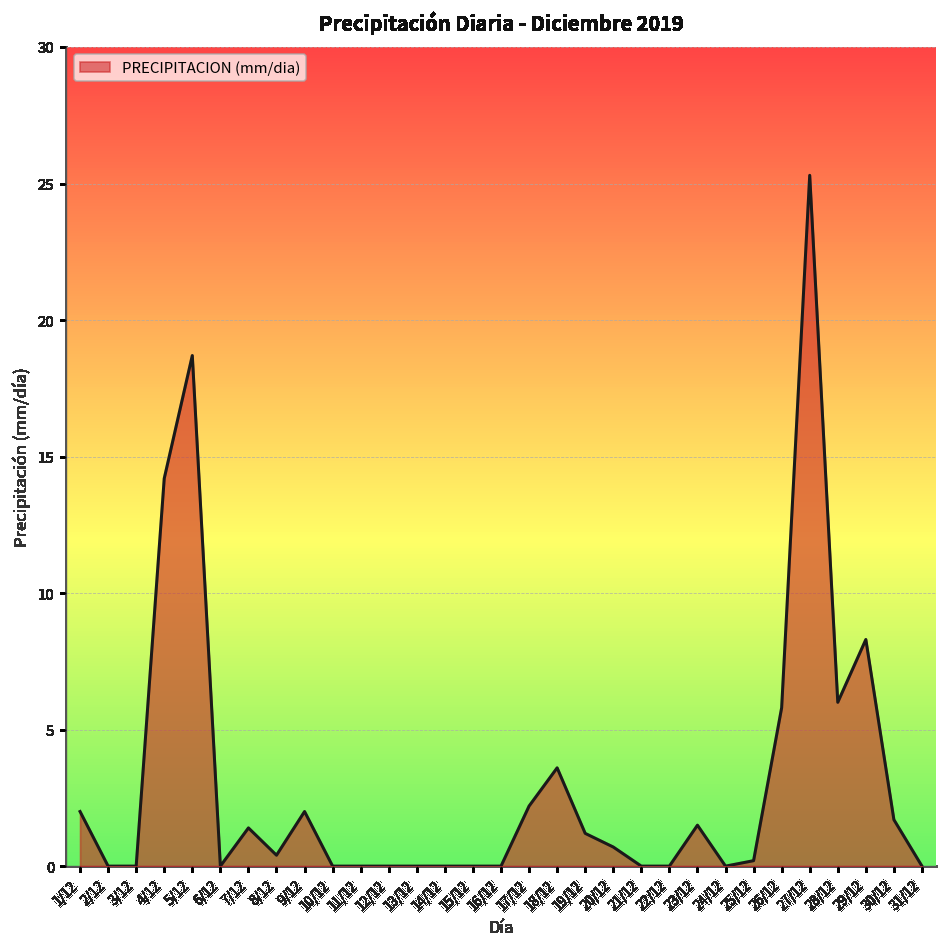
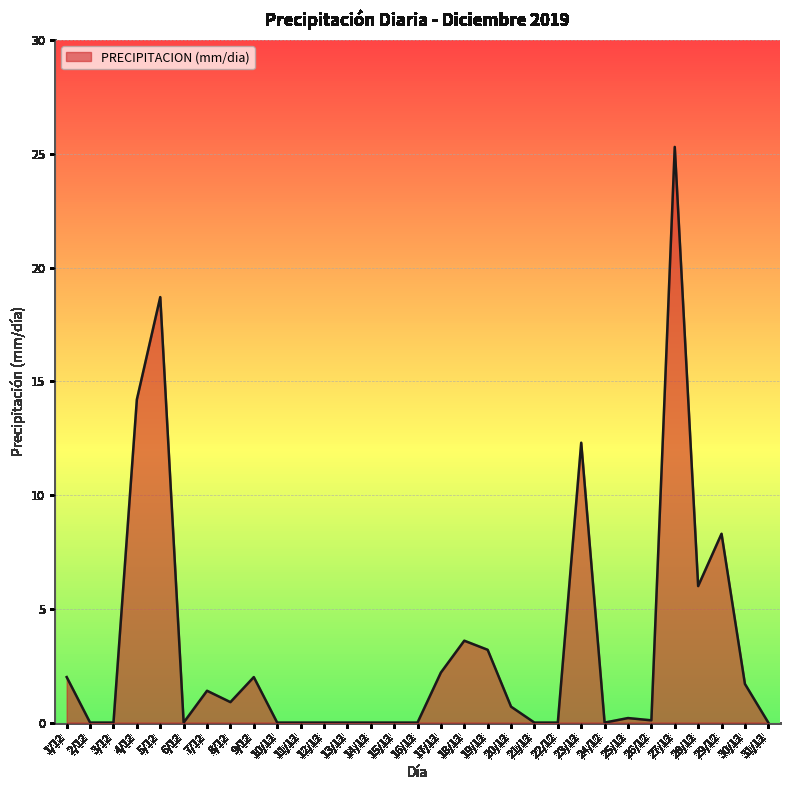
  {
    "1/12": 2.0,
    "2/12": 0.0,
    "3/12": 0.0,
    "4/12": 14.2,
    "5/12": 18.7,
    "6/12": 0.0,
    "7/12": 1.4,
-   "8/12": 0.4,
+   "8/12": 0.9,
    "9/12": 2.0,
    "10/12": 0.0,
    "11/12": 0.0,
    "12/12": 0.0,
    "13/12": 0.0,
    "14/12": 0.0,
    "15/12": 0.0,
    "16/12": 0.0,
    "17/12": 2.2,
    "18/12": 3.6,
-   "19/12": 1.2,
+   "19/12": 3.2,
    "20/12": 0.7,
    "21/12": 0.0,
    "22/12": 0.0,
-   "23/12": 1.5,
+   "23/12": 12.3,
    "24/12": 0.0,
    "25/12": 0.2,
-   "26/12": 5.8,
+   "26/12": 0.1,
    "27/12": 25.3,
    "28/12": 6.0,
    "29/12": 8.3,
    "30/12": 1.7,
    "31/12": 0.0
  }
